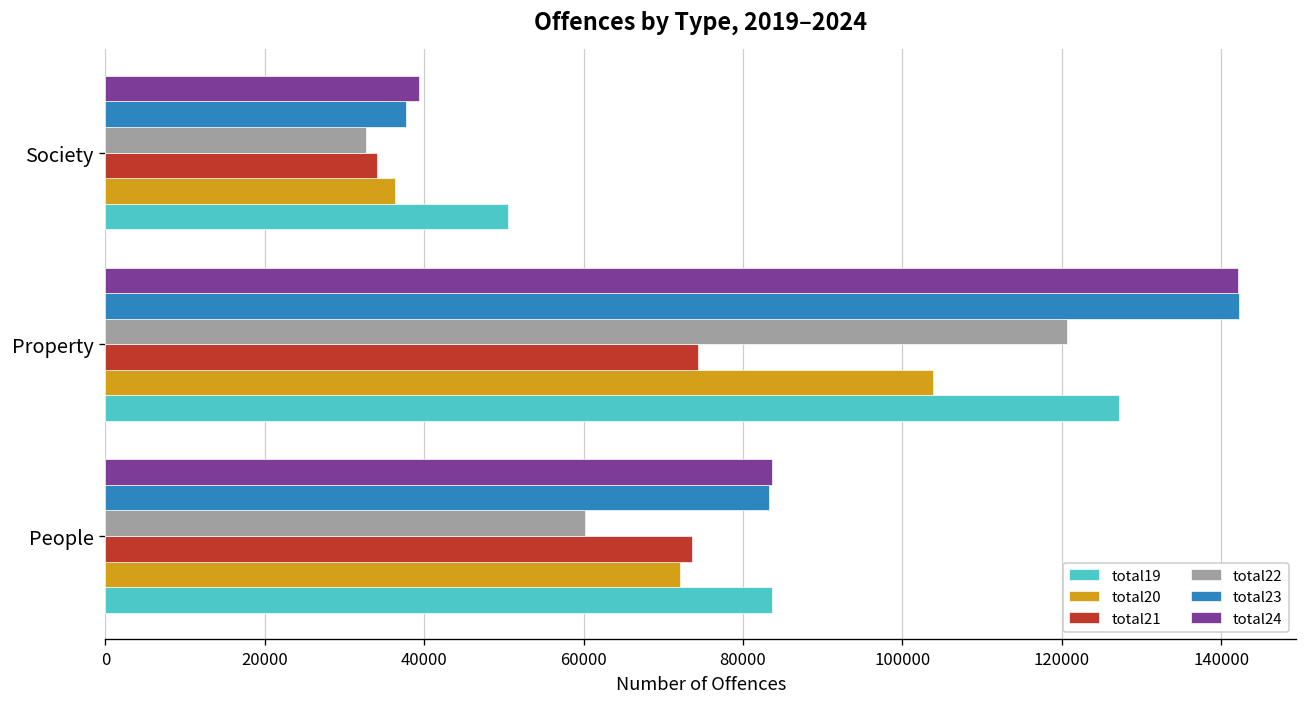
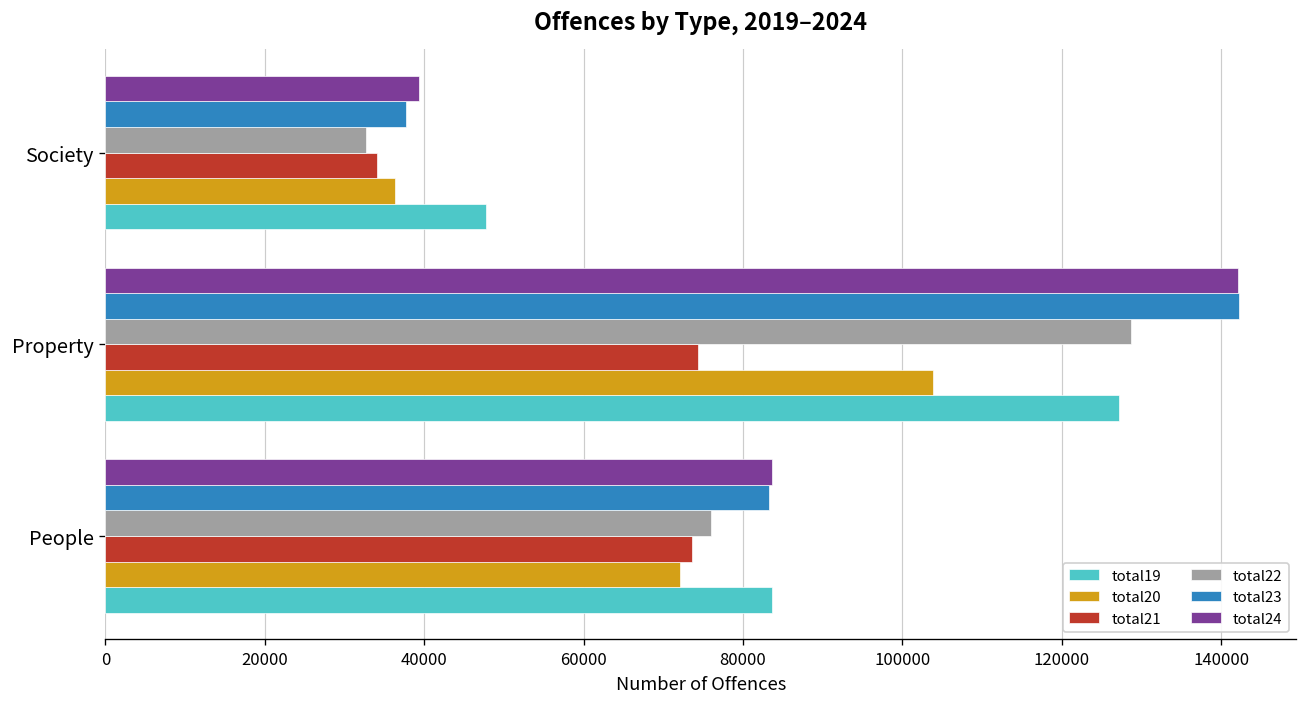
  {
    "total19": {
-     "Society": 51000,
+     "Society": 48000,
      "Property": 127000,
      "People": 84000
    },
    "total20": {
      "Society": 36000,
      "Property": 104000,
      "People": 72000
    },
    "total21": {
      "Society": 34000,
      "Property": 74000,
      "People": 74000
    },
    "total22": {
      "Society": 33000,
-     "Property": 121000,
-     "People": 60000
+     "Property": 129000,
+     "People": 76000
    },
    "total23": {
      "Society": 38000,
      "Property": 142000,
      "People": 83000
    },
    "total24": {
      "Society": 39000,
      "Property": 142000,
      "People": 84000
    }
  }
